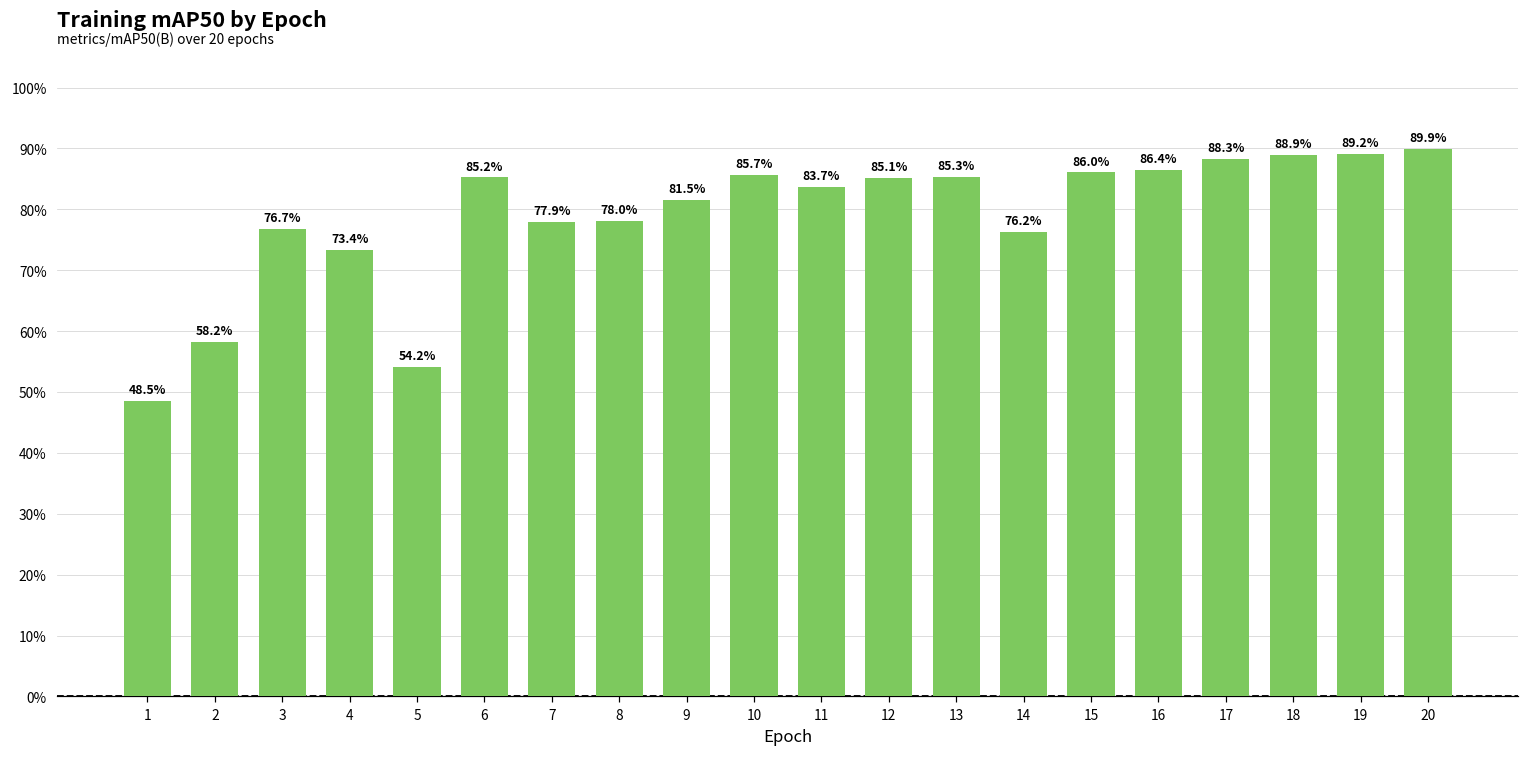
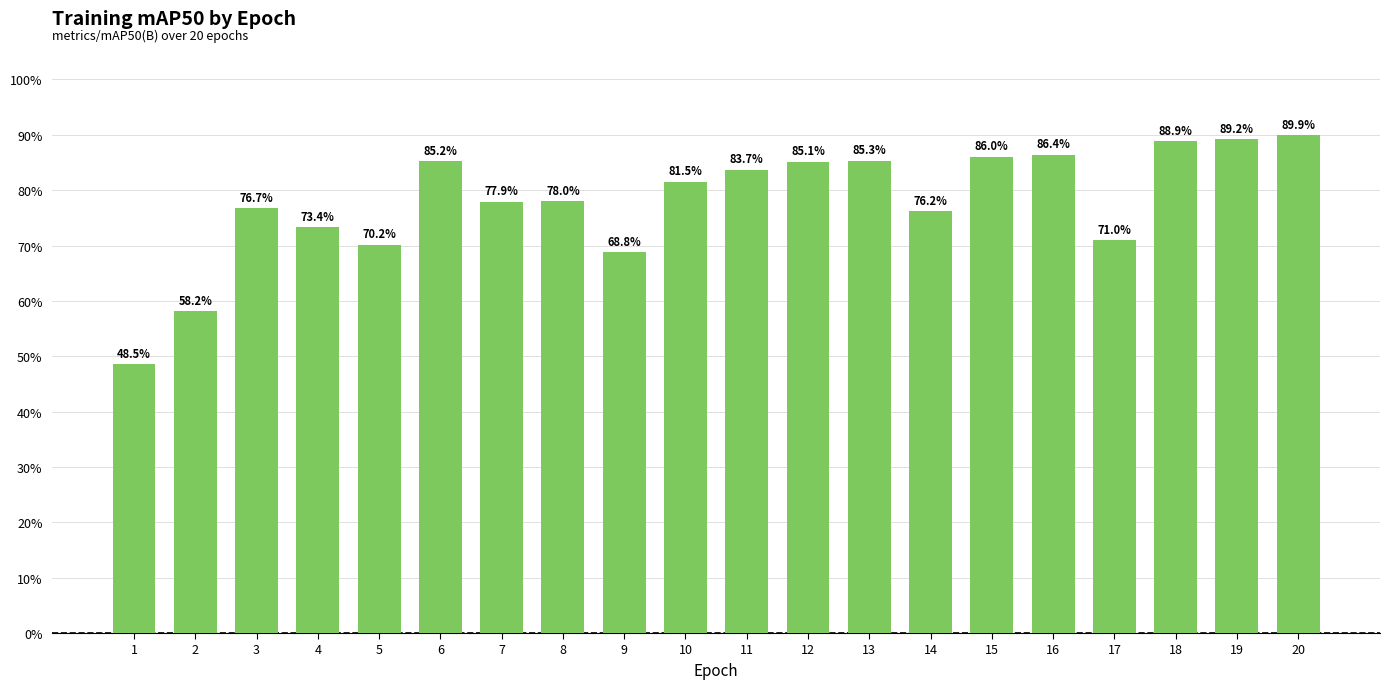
  {
    "1": "48.5%",
    "2": "58.2%",
    "3": "76.7%",
    "4": "73.4%",
-   "5": "54.2%",
+   "5": "70.2%",
    "6": "85.2%",
    "7": "77.9%",
    "8": "78.0%",
-   "9": "81.5%",
-   "10": "85.7%",
+   "9": "68.8%",
+   "10": "81.5%",
    "11": "83.7%",
    "12": "85.1%",
    "13": "85.3%",
    "14": "76.2%",
    "15": "86.0%",
    "16": "86.4%",
-   "17": "88.3%",
+   "17": "71.0%",
    "18": "88.9%",
    "19": "89.2%",
    "20": "89.9%"
  }
